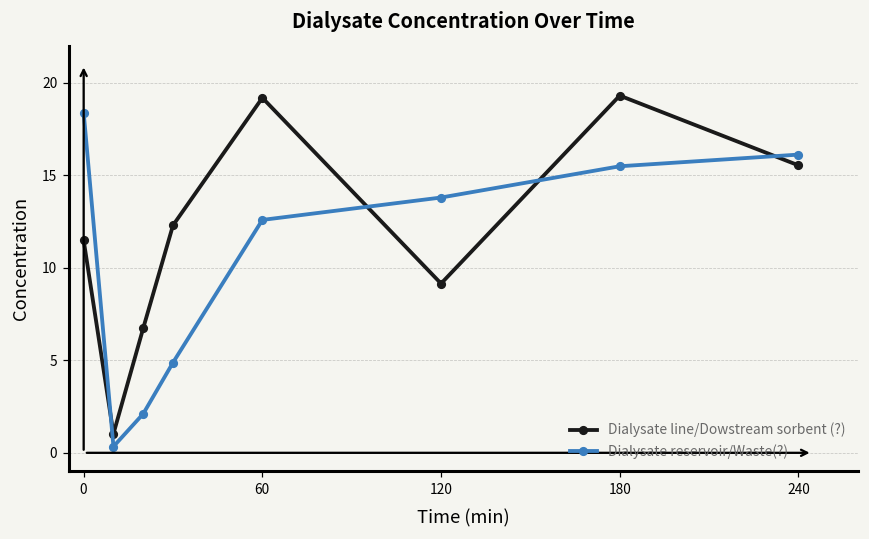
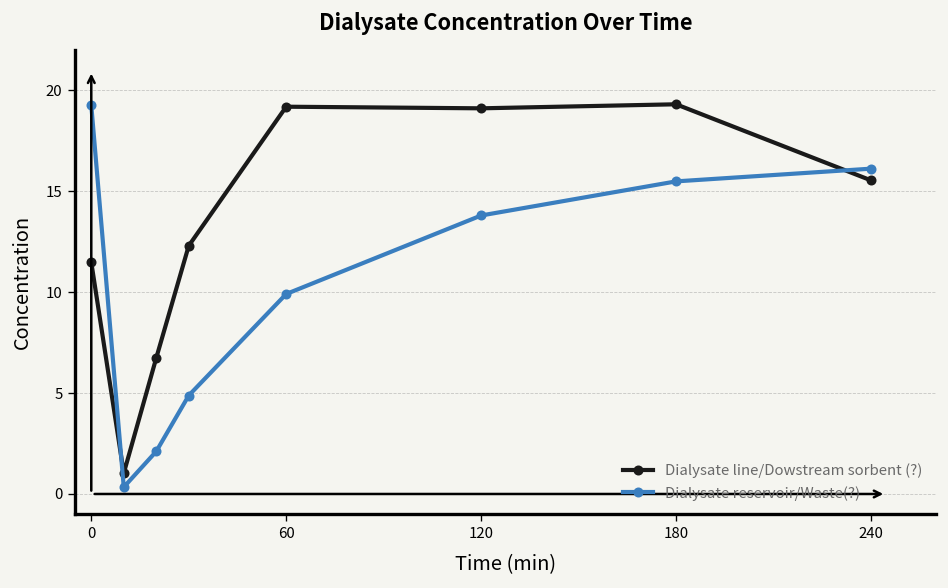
  {
    "Dialysate line/Dowstream sorbent (?)": {
      "0": 11.5,
      "60": 19.2,
-     "120": 9.2,
+     "120": 19.1,
      "180": 19.3,
      "240": 15.5
    },
    "Dialysate reservoir/Waste(?)": {
-     "0": 18.4,
-     "60": 12.6,
+     "0": 19.3,
+     "60": 9.9,
      "120": 13.8,
      "180": 15.5,
      "240": 16.1
    }
  }
